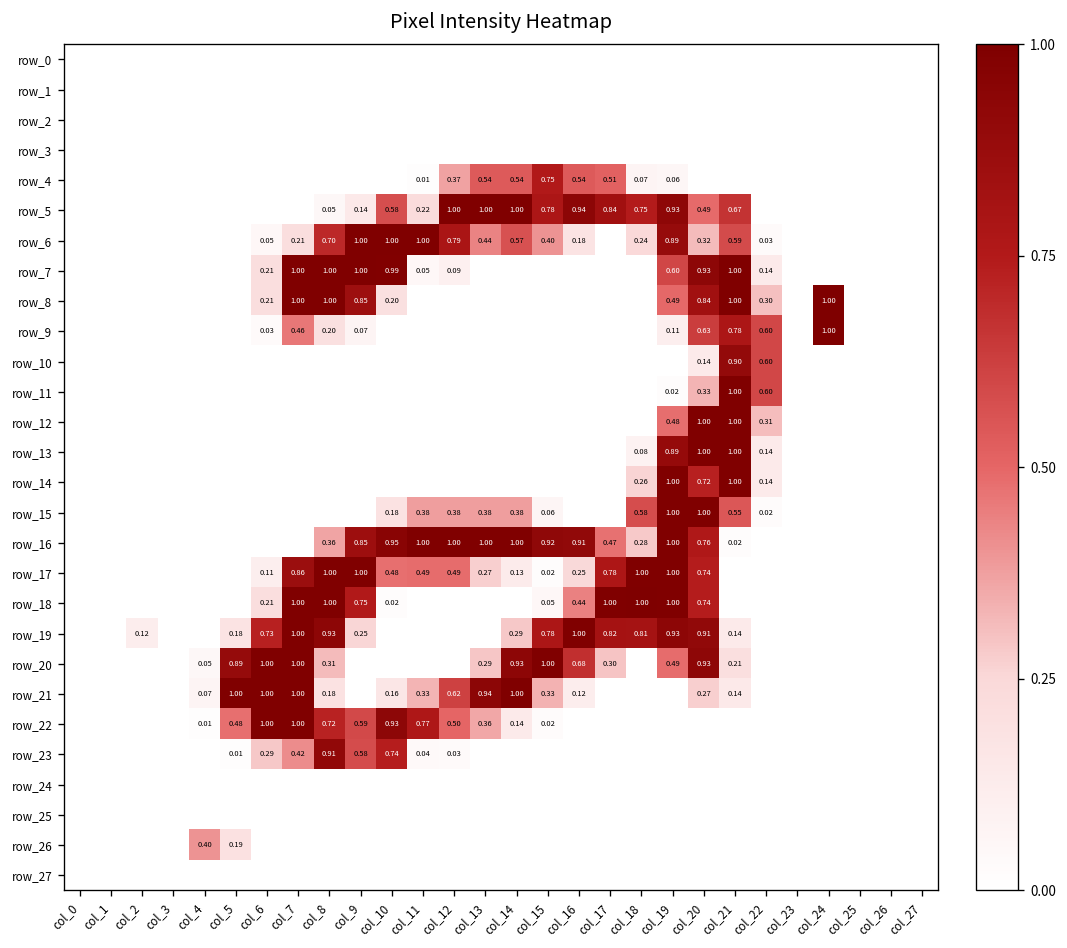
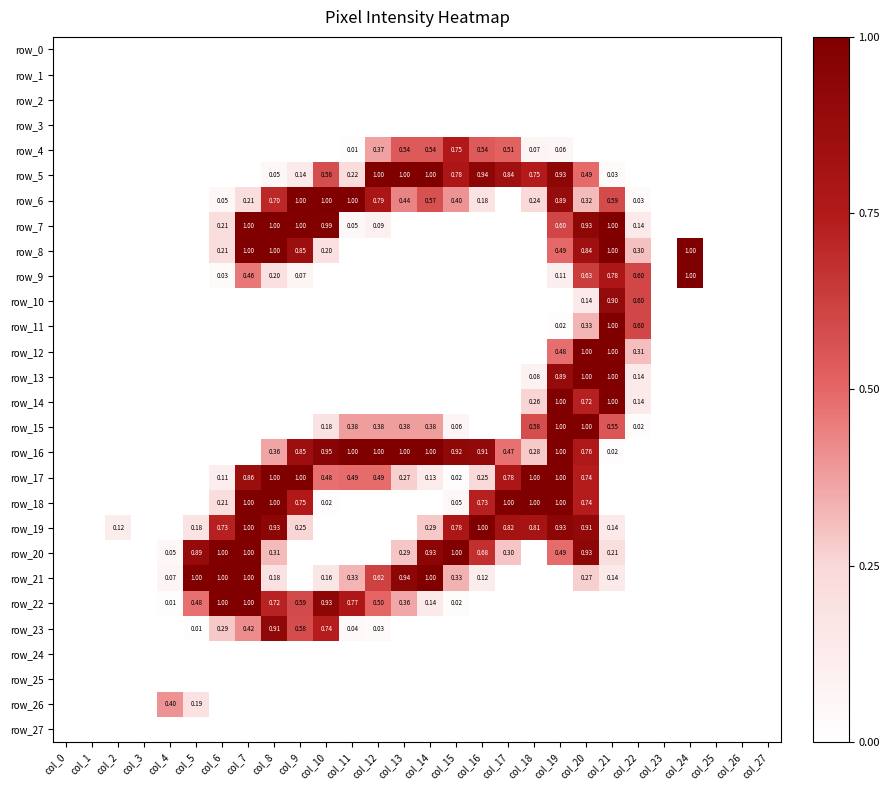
  {
    "row_5": {
      "col_8": 0.05,
      "col_9": 0.14,
      "col_10": 0.58,
      "col_11": 0.22,
      "col_12": 1.00,
      "col_13": 1.00,
      "col_14": 1.00,
      "col_15": 0.78,
      "col_16": 0.94,
      "col_17": 0.84,
      "col_18": 0.75,
      "col_19": 0.93,
      "col_20": 0.49,
-     "col_21": 0.67
+     "col_21": 0.03
    },
    "row_18": {
      "col_6": 0.21,
      "col_7": 1.00,
      "col_8": 1.00,
      "col_9": 0.75,
      "col_10": 0.02,
      "col_15": 0.05,
-     "col_16": 0.44,
+     "col_16": 0.73,
      "col_17": 1.00,
      "col_18": 1.00,
      "col_19": 1.00,
      "col_20": 0.74
    }
  }
